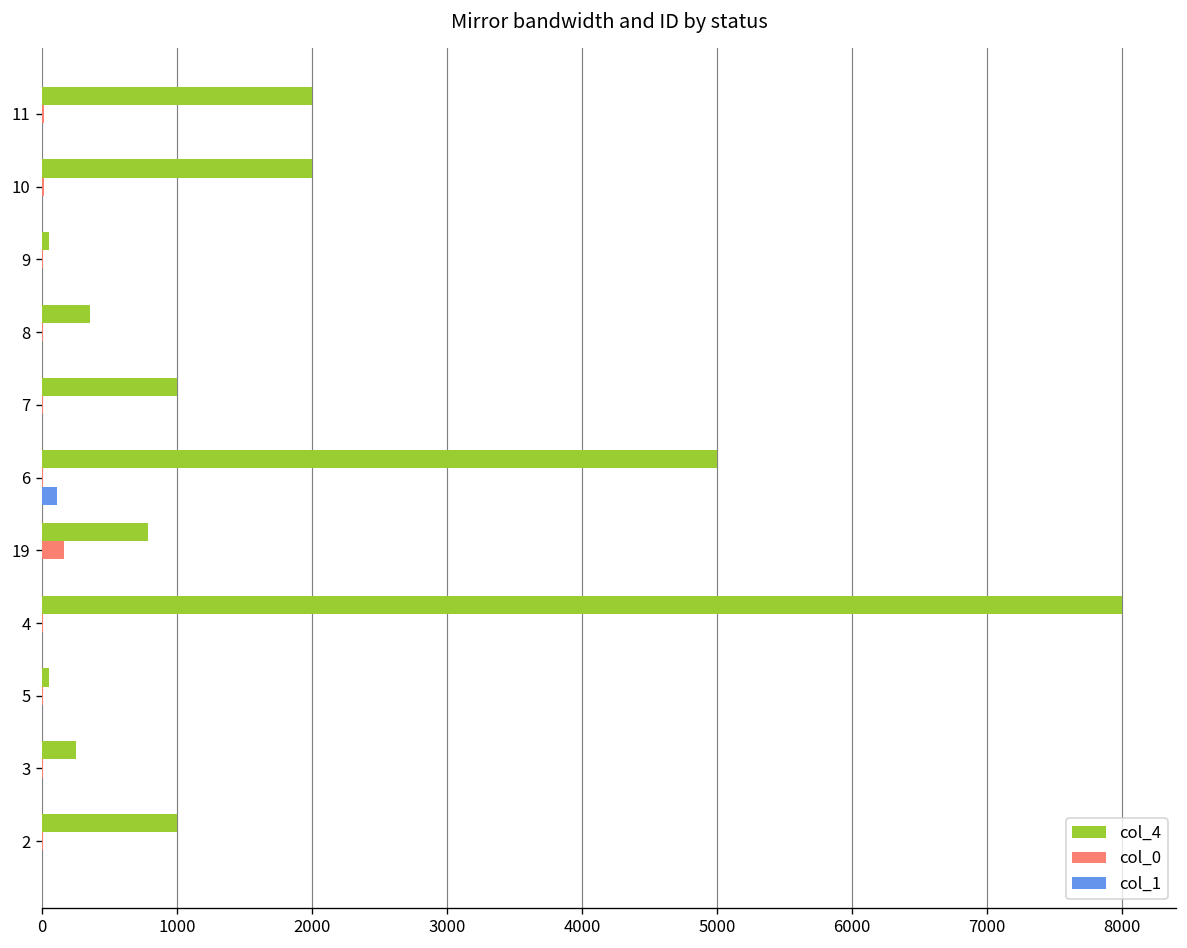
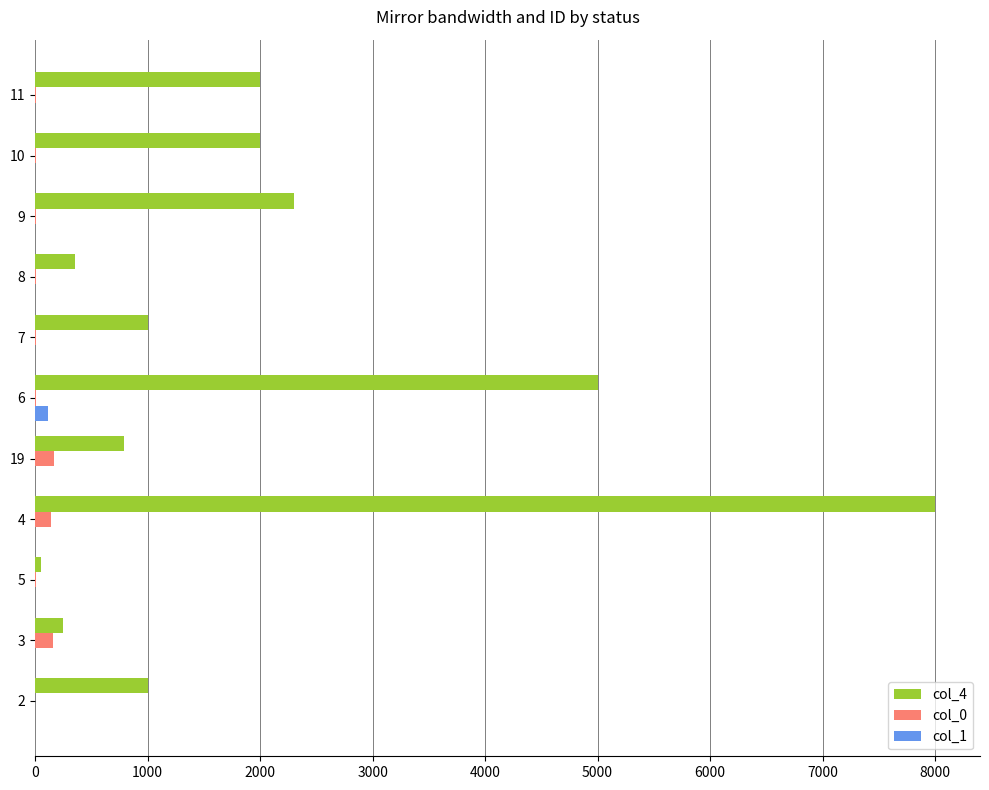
  {
    "col_4": {
      "11": 2000,
      "10": 2000,
-     "9": 50,
+     "9": 2300,
      "8": 350,
      "7": 1000,
      "6": 5000,
      "19": 790,
      "4": 8000,
      "5": 50,
      "3": 250,
      "2": 1000
    },
    "col_0": {
      "19": 160,
-     "4": 0,
-     "3": 0
+     "4": 140,
+     "3": 160
    },
    "col_1": {
      "9": 0,
      "8": 0,
      "7": 0,
      "6": 110,
      "19": 0,
      "4": 0,
      "2": 0
    }
  }
